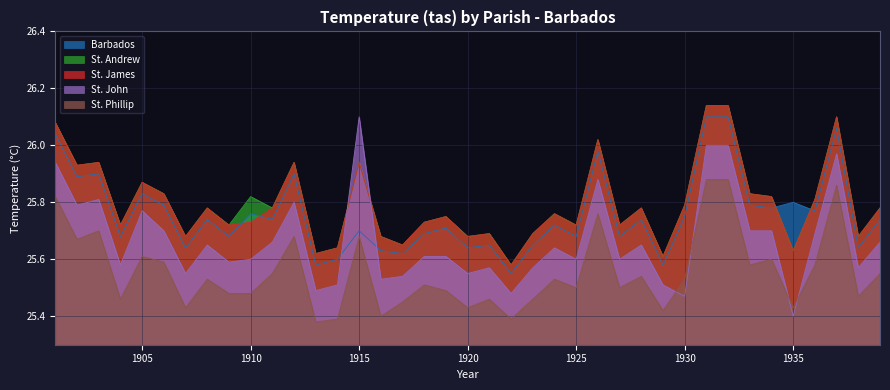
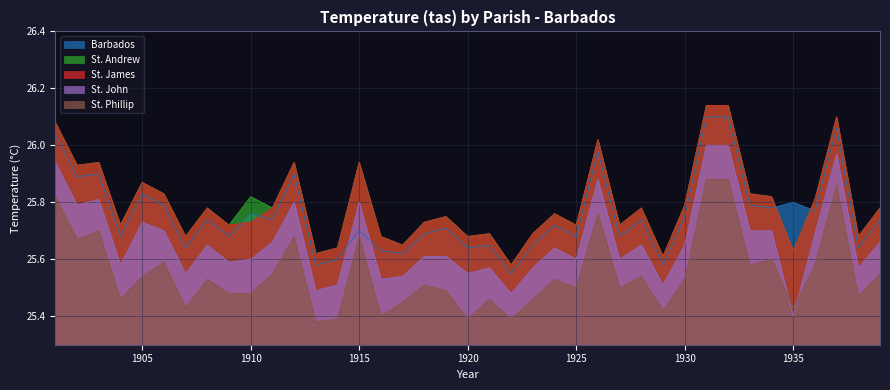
  {
    "Barbados": {
      "1905": 25.83,
      "1910": 25.76,
      "1915": 25.70,
      "1920": 25.64,
      "1925": 25.68,
      "1930": 25.75,
      "1935": 25.80
    },
    "St. Andrew": {
      "1910": 25.82
    },
    "St. James": {
      "1910": 25.73
    },
    "St. John": {
-     "1905": 25.77,
+     "1905": 25.73,
      "1910": 25.60,
-     "1915": 26.1,
+     "1915": 25.8,
      "1920": 25.55,
      "1925": 25.60,
-     "1930": 25.47,
+     "1930": 25.65,
      "1935": 25.40
    },
    "St. Phillip": {
-     "1905": 25.61,
+     "1905": 25.54,
      "1910": 25.48,
      "1915": 25.68,
-     "1920": 25.43,
+     "1920": 25.39,
      "1925": 25.50,
      "1930": 25.53,
      "1935": 25.43
    }
  }
